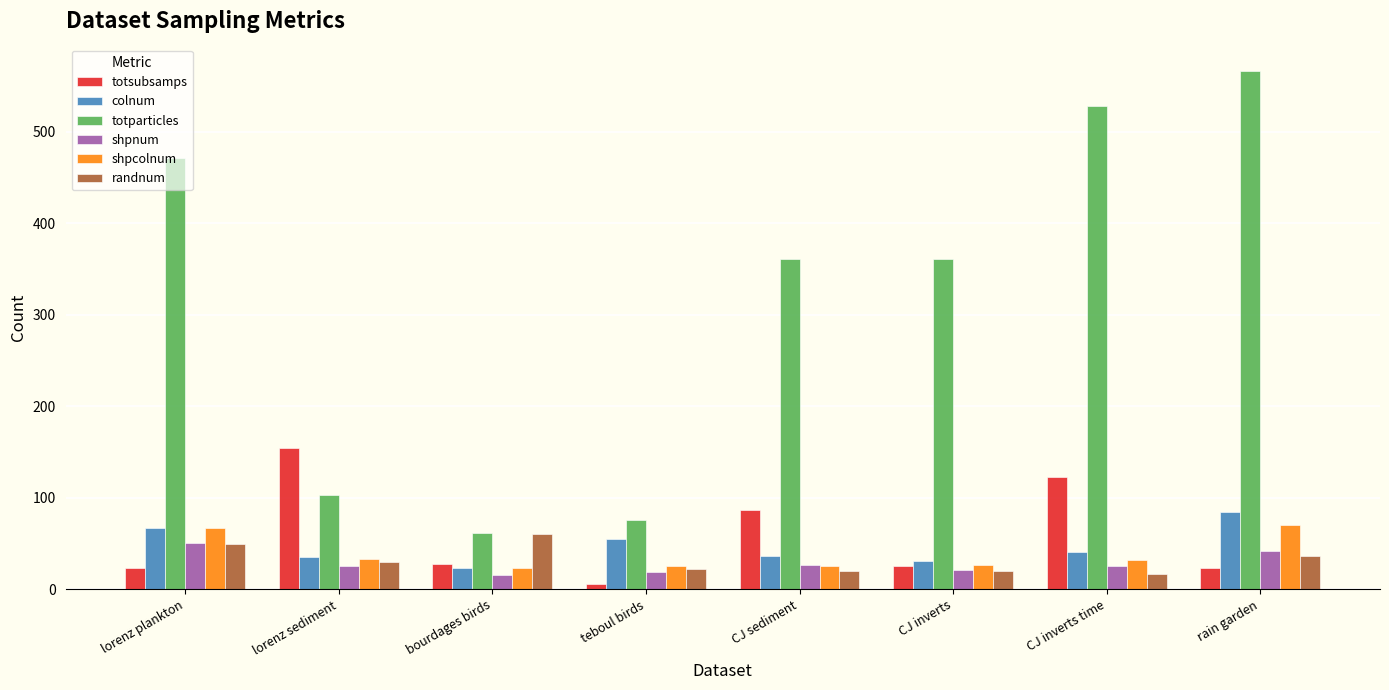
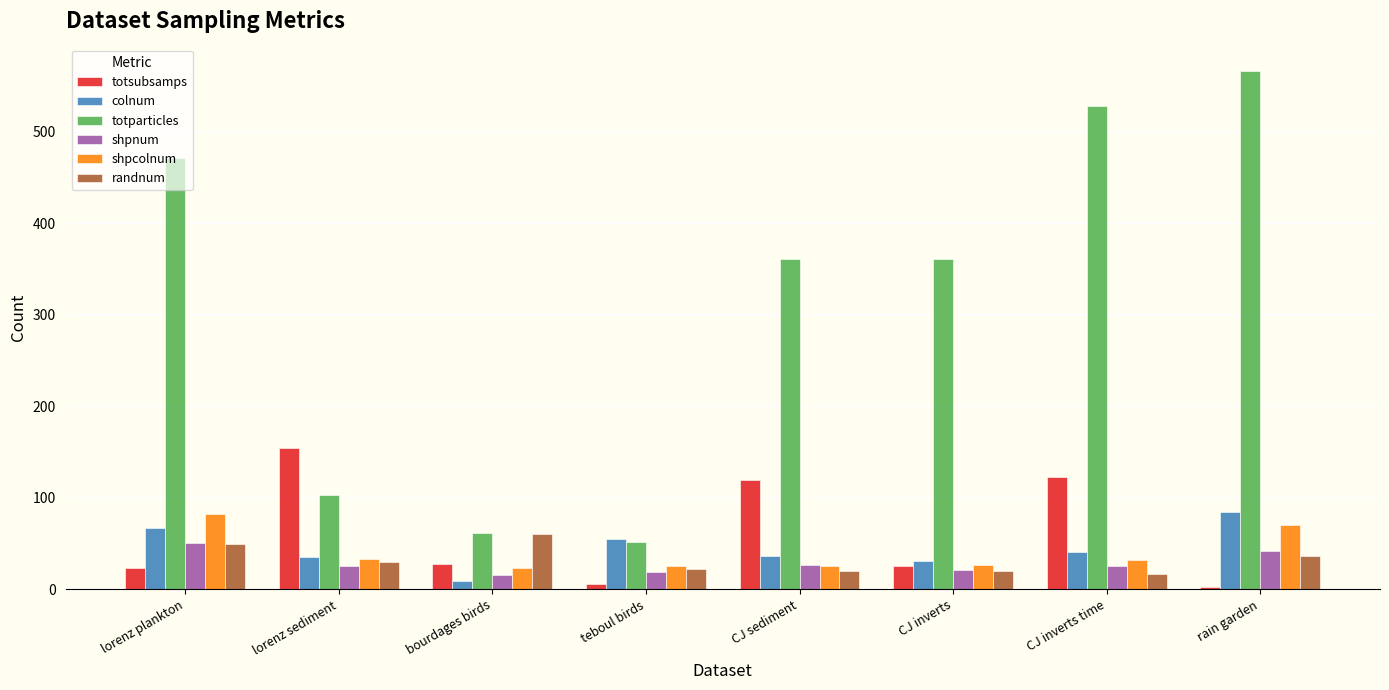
  {
    "totsubsamps": {
      "lorenz plankton": 20,
      "lorenz sediment": 150,
      "bourdages birds": 30,
      "teboul birds": 10,
-     "CJ sediment": 90,
+     "CJ sediment": 120,
      "CJ inverts": 30,
      "CJ inverts time": 120,
-     "rain garden": 20
+     "rain garden": 0
    },
    "colnum": {
      "lorenz plankton": 70,
      "lorenz sediment": 40,
-     "bourdages birds": 20,
+     "bourdages birds": 10,
      "teboul birds": 60,
      "CJ sediment": 40,
      "CJ inverts": 30,
      "CJ inverts time": 40,
      "rain garden": 80
    },
    "totparticles": {
      "lorenz sediment": 100,
      "bourdages birds": 60,
-     "teboul birds": 80,
+     "teboul birds": 50,
      "CJ sediment": 360,
      "CJ inverts": 360,
      "CJ inverts time": 530,
      "rain garden": 570
    },
    "shpnum": {
      "lorenz plankton": 50,
      "lorenz sediment": 30,
      "bourdages birds": 20,
      "teboul birds": 20,
      "CJ sediment": 30,
      "CJ inverts": 20,
      "CJ inverts time": 30,
      "rain garden": 40
    },
    "shpcolnum": {
-     "lorenz plankton": 70,
+     "lorenz plankton": 80,
      "lorenz sediment": 30,
      "bourdages birds": 20,
      "teboul birds": 30,
      "CJ sediment": 30,
      "CJ inverts": 30,
      "CJ inverts time": 30,
      "rain garden": 70
    },
    "randnum": {
      "lorenz plankton": 50,
      "lorenz sediment": 30,
      "bourdages birds": 60,
      "teboul birds": 20,
      "CJ sediment": 20,
      "CJ inverts": 20,
      "CJ inverts time": 20,
      "rain garden": 40
    }
  }
